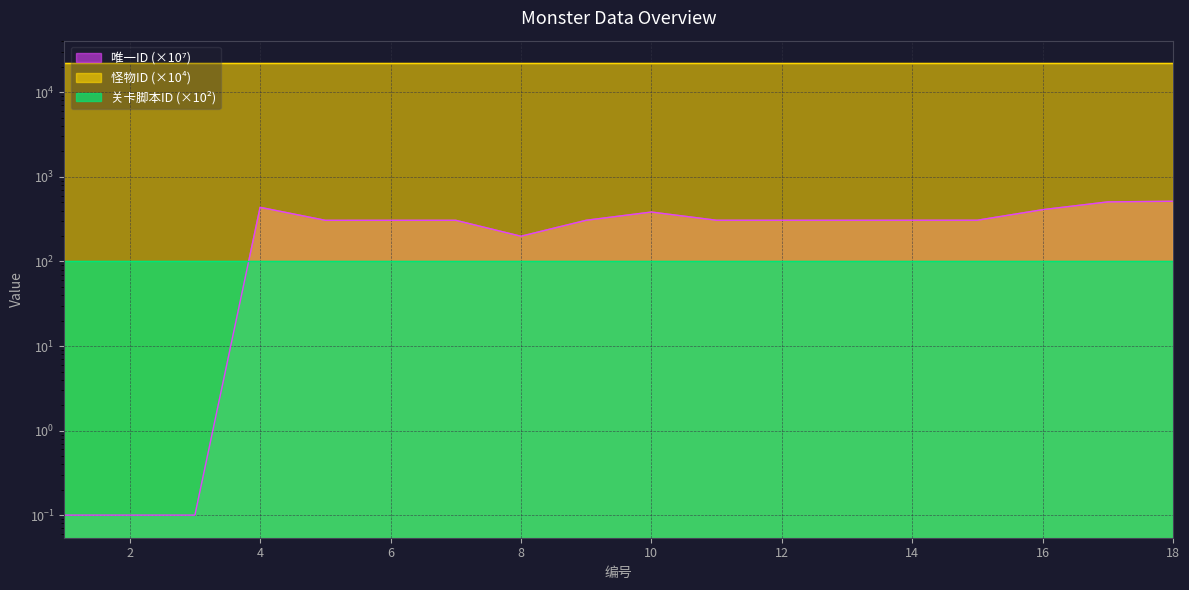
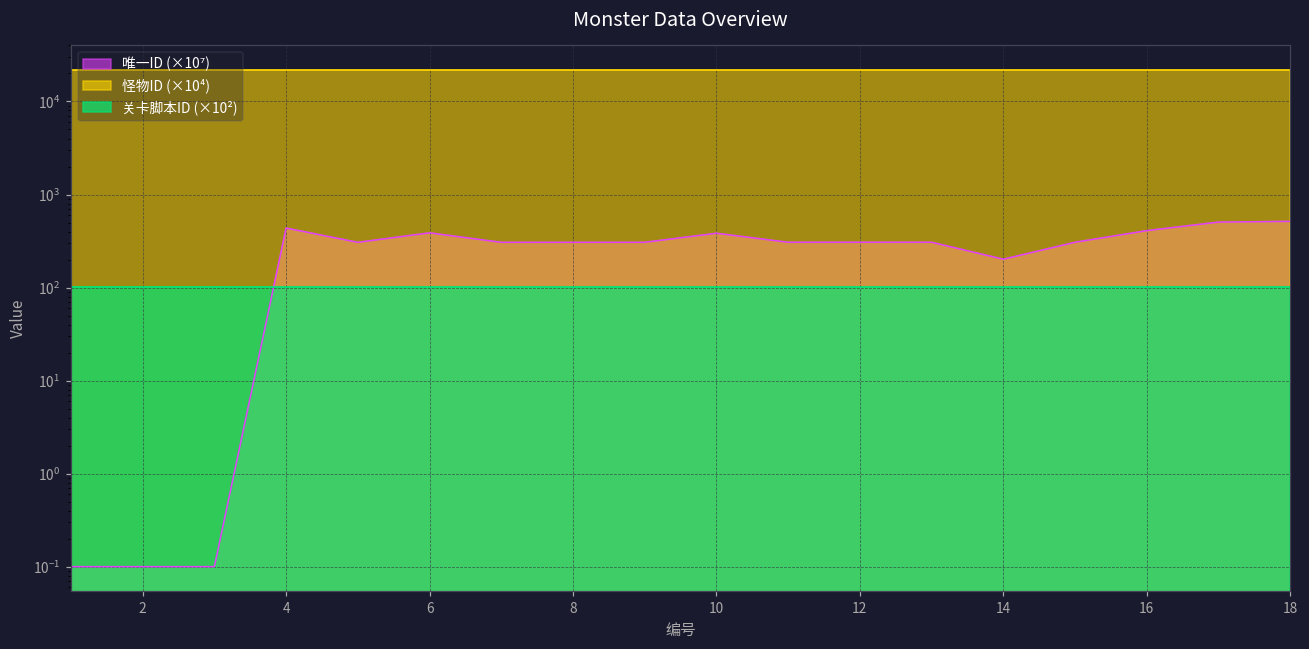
  {
    "唯一ID (×10⁷)": {
      "2": 0.10,
      "4": 400,
-     "6": 310,
-     "8": 200,
+     "6": 400,
+     "8": 310,
      "10": 400,
      "12": 310,
-     "14": 310,
+     "14": 200,
      "16": 400,
      "18": 500
    },
    "怪物ID (×10⁴)": {
      "4": 22000,
      "6": 22000,
      "8": 22000,
      "10": 22000,
      "12": 22000,
      "14": 22000,
      "16": 22000,
      "18": 22000
    },
    "关卡脚本ID (×10²)": {
      "2": 100,
      "4": 100,
      "6": 100,
      "8": 100,
      "10": 100,
      "12": 100,
      "14": 100,
      "16": 100,
      "18": 100
    }
  }
